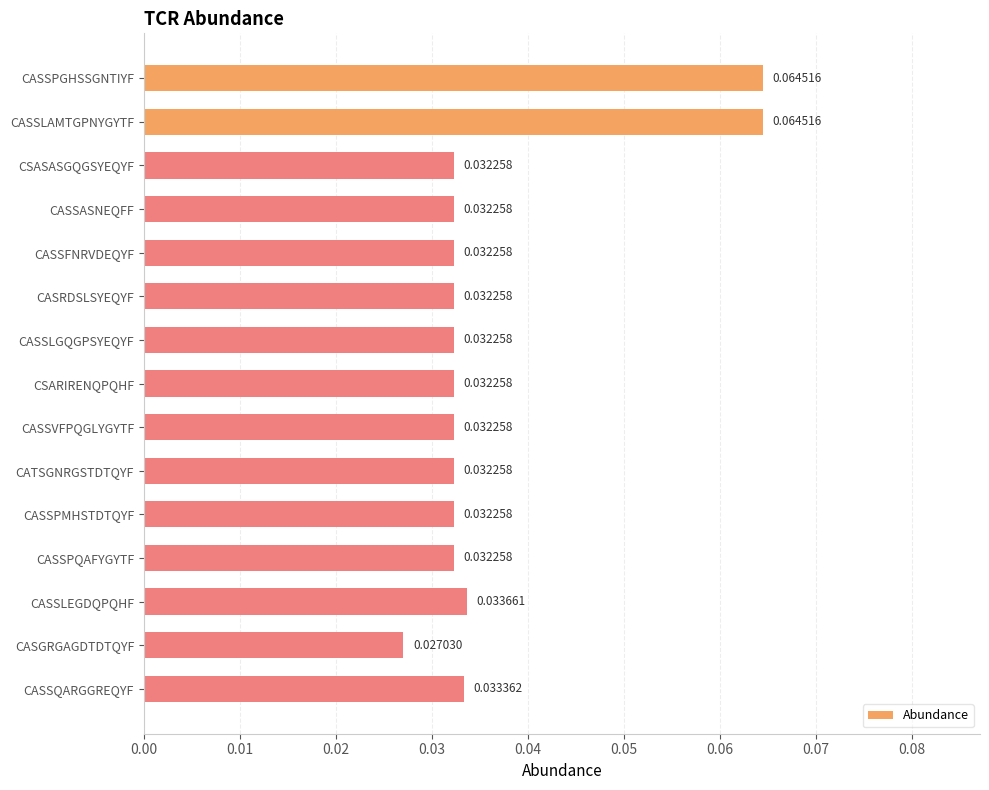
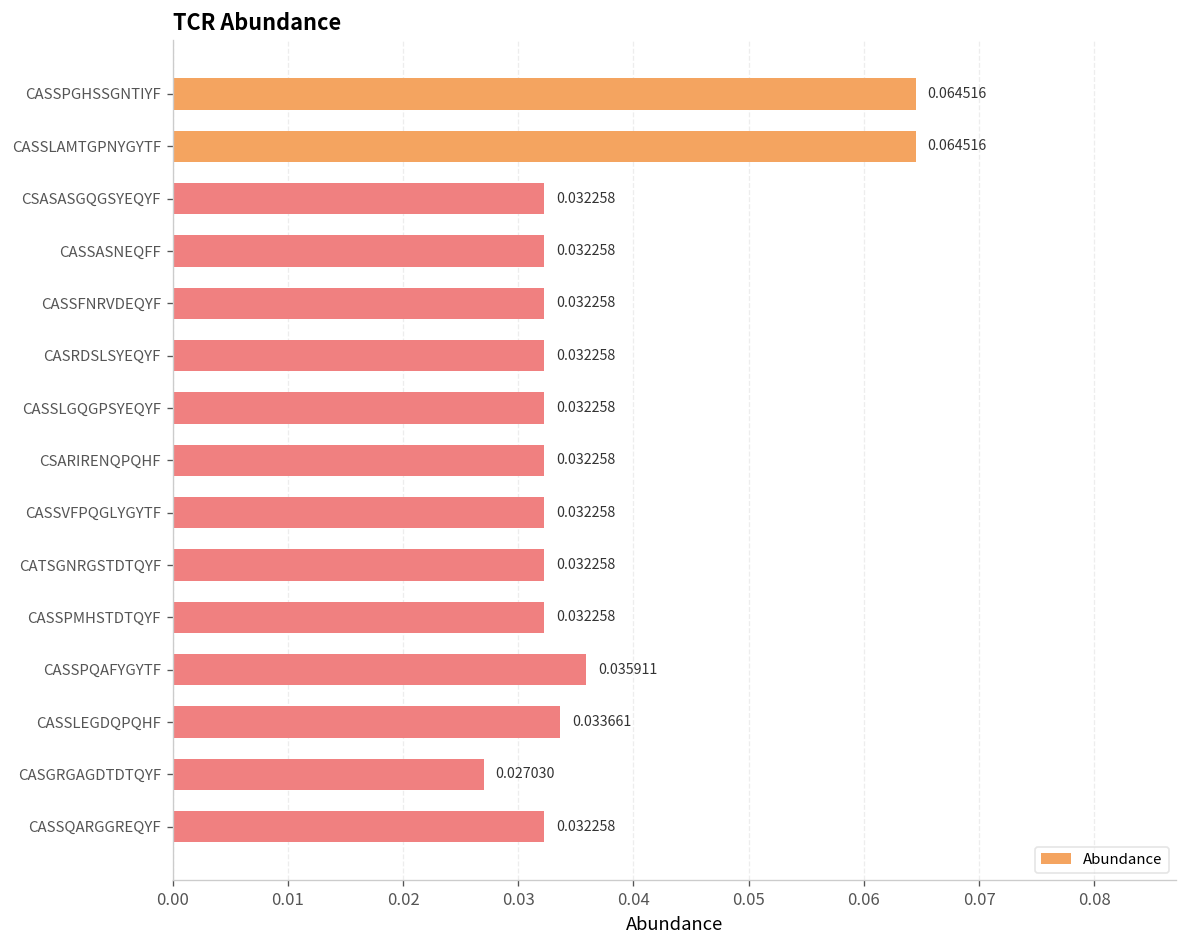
  {
    "CASSPGHSSGNTIYF": 0.064516,
    "CASSLAMTGPNYGYTF": 0.064516,
    "CSASASGQGSYEQYF": 0.032258,
    "CASSASNEQFF": 0.032258,
    "CASSFNRVDEQYF": 0.032258,
    "CASRDSLSYEQYF": 0.032258,
    "CASSLGQGPSYEQYF": 0.032258,
    "CSARIRENQPQHF": 0.032258,
    "CASSVFPQGLYGYTF": 0.032258,
    "CATSGNRGSTDTQYF": 0.032258,
    "CASSPMHSTDTQYF": 0.032258,
-   "CASSPQAFYGYTF": 0.032258,
+   "CASSPQAFYGYTF": 0.035911,
    "CASSLEGDQPQHF": 0.033661,
    "CASGRGAGDTDTQYF": 0.027030,
-   "CASSQARGGREQYF": 0.033362
+   "CASSQARGGREQYF": 0.032258
  }
